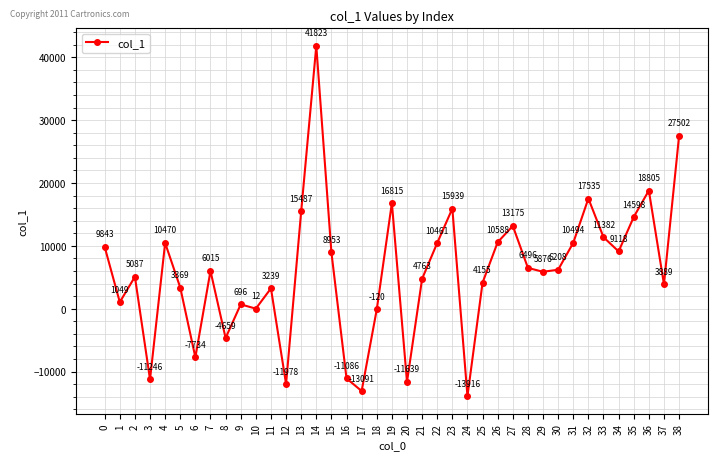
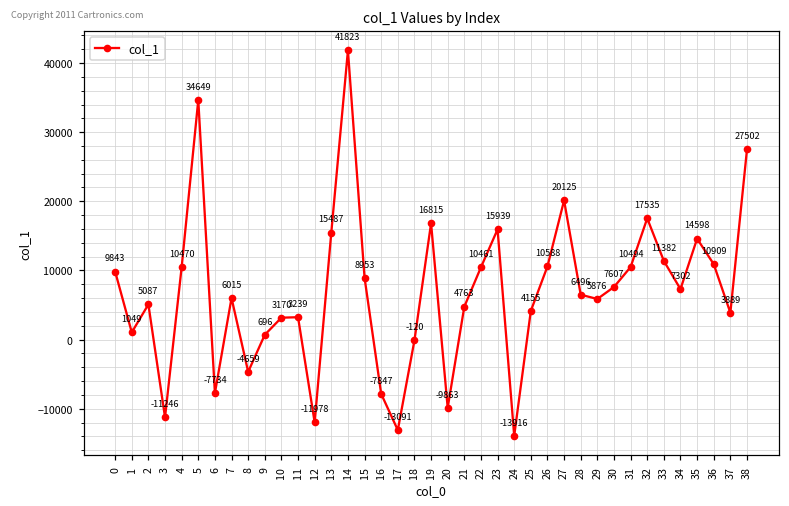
  {
    "0": 9843,
    "1": 1049,
    "2": 5087,
    "3": -11246,
    "4": 10470,
-   "5": 3369,
+   "5": 34649,
    "6": -7734,
    "7": 6015,
    "8": -4659,
    "9": 696,
-   "10": 12,
+   "10": 3170,
    "12": -11978,
    "13": 15487,
    "14": 41823,
    "15": 8953,
-   "16": -11086,
+   "16": -7847,
    "17": -13091,
    "18": -120,
    "19": 16815,
-   "20": -11639,
+   "20": -9863,
    "21": 4763,
    "22": 10461,
    "23": 15939,
    "24": -13916,
    "25": 4155,
    "26": 10588,
-   "27": 13175,
+   "27": 20125,
    "28": 6496,
    "29": 5876,
-   "30": 6208,
+   "30": 7607,
    "31": 10494,
    "32": 17535,
    "33": 11382,
-   "34": 9118,
+   "34": 7302,
    "35": 14598,
-   "36": 18805,
+   "36": 10909,
    "37": 3889,
    "38": 27502
  }
